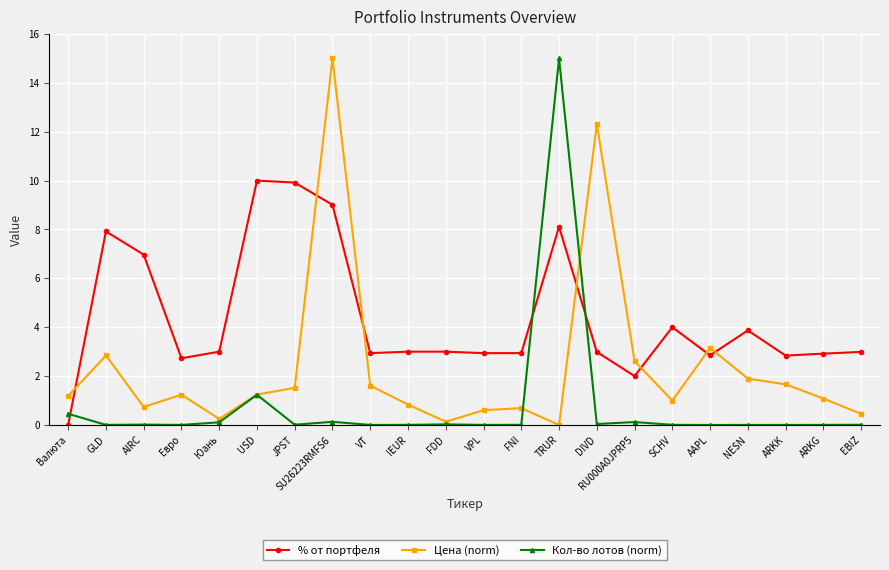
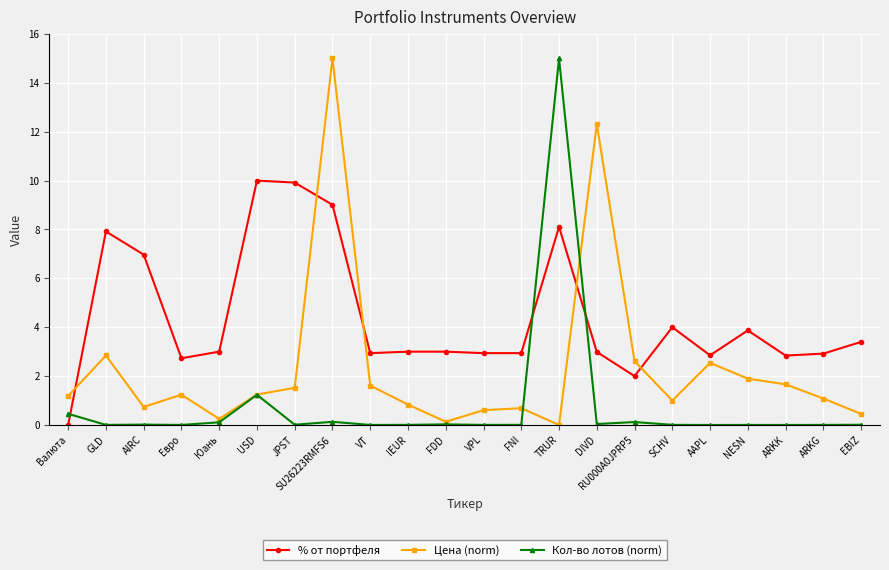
  {
    "% от портфеля": {
      "Валюта": 0.0,
      "GLD": 7.9,
      "AIRC": 7.0,
      "Евро": 2.7,
      "Юань": 3.0,
      "USD": 10.0,
      "JPST": 9.9,
      "SU26223RMFS6": 9.0,
      "VT": 2.9,
      "IEUR": 3.0,
      "FDD": 3.0,
      "VPL": 2.9,
      "FNI": 2.9,
      "TRUR": 8.1,
      "DIVD": 3.0,
      "RU000A0JPRP5": 2.0,
      "SCHV": 4.0,
      "AAPL": 2.9,
      "NESN": 3.9,
      "ARKK": 2.8,
      "ARKG": 2.9,
-     "EBIZ": 3.0
+     "EBIZ": 3.4
    },
    "Цена (norm)": {
      "Валюта": 1.2,
      "GLD": 2.8,
      "AIRC": 0.7,
      "Евро": 1.2,
      "Юань": 0.2,
      "JPST": 1.5,
      "SU26223RMFS6": 15.0,
      "VT": 1.6,
      "IEUR": 0.8,
      "FDD": 0.1,
      "VPL": 0.6,
      "FNI": 0.7,
      "TRUR": 0.0,
      "DIVD": 12.3,
      "RU000A0JPRP5": 2.6,
      "SCHV": 1.0,
-     "AAPL": 3.2,
+     "AAPL": 2.5,
      "NESN": 1.9,
      "ARKK": 1.7,
      "ARKG": 1.1,
      "EBIZ": 0.5
    },
    "Кол-во лотов (norm)": {
      "Валюта": 0.5,
      "GLD": 0.0,
      "AIRC": 0.0,
      "Евро": 0.0,
      "Юань": 0.1,
      "JPST": 0.0,
      "SU26223RMFS6": 0.1,
      "VT": 0.0,
      "IEUR": 0.0,
      "FDD": 0.0,
      "VPL": 0.0,
      "FNI": 0.0,
      "TRUR": 15.0,
      "DIVD": 0.0,
      "RU000A0JPRP5": 0.1,
      "SCHV": 0.0,
      "AAPL": 0.0,
      "NESN": 0.0,
      "ARKK": 0.0,
      "ARKG": 0.0,
      "EBIZ": 0.0
    }
  }
